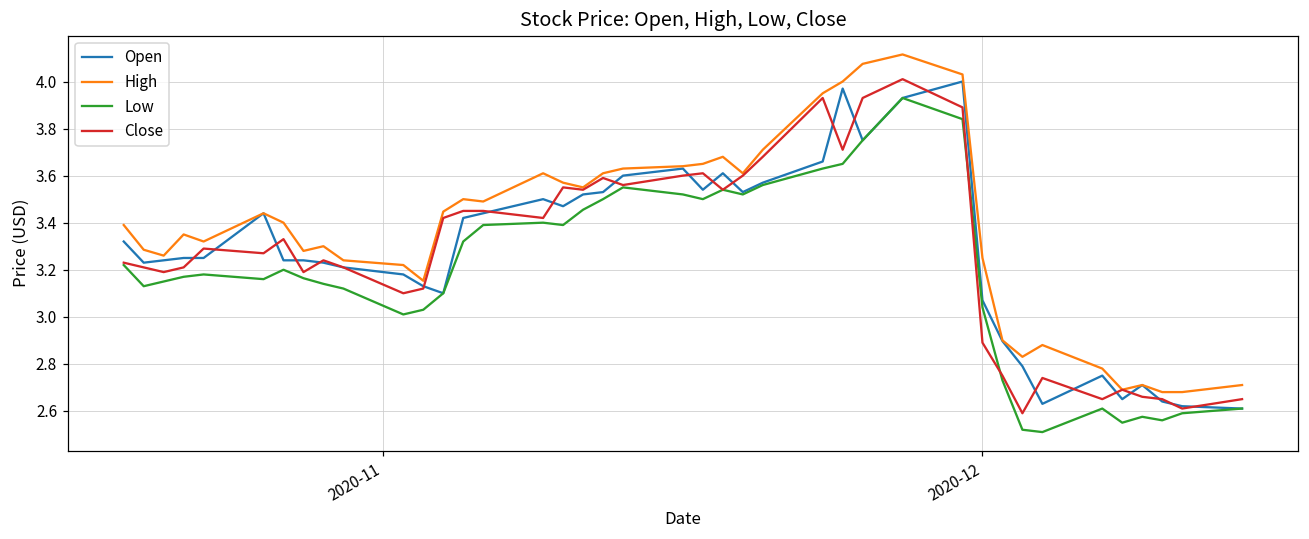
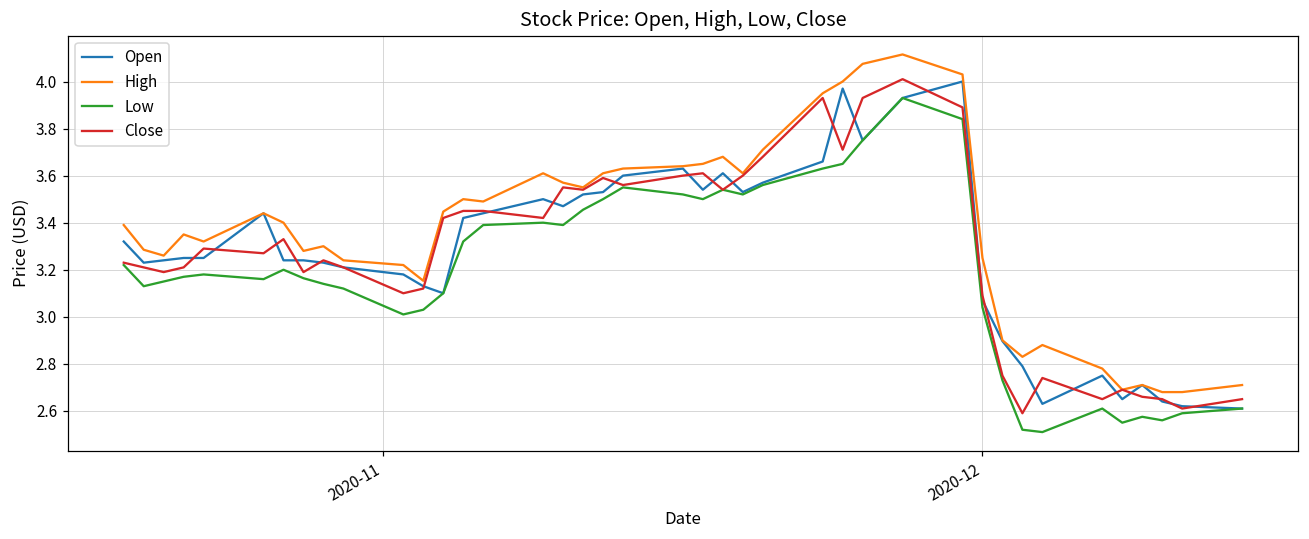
  {
    "Open": {
      "2020-12": 3.07
    },
    "High": {
      "2020-12": 3.25
    },
    "Low": {
      "2020-12": 3.04
    },
    "Close": {
-     "2020-12": 2.89
+     "2020-12": 3.09
    }
  }
